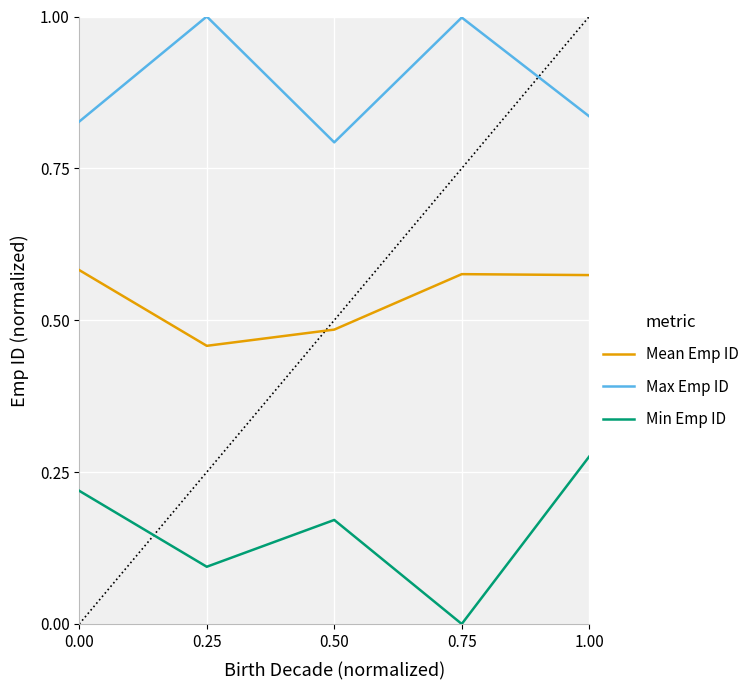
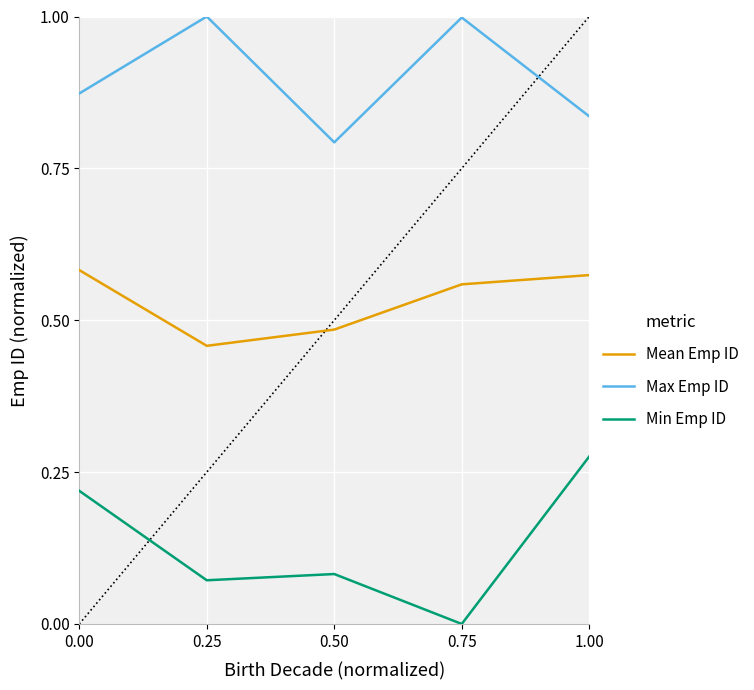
  {
    "Mean Emp ID": {
      "0.00": 0.58,
      "0.25": 0.46,
      "0.50": 0.48,
-     "0.75": 0.58,
+     "0.75": 0.56,
      "1.00": 0.57
    },
    "Max Emp ID": {
-     "0.00": 0.83,
+     "0.00": 0.87,
      "0.25": 1.00,
      "0.50": 0.79,
      "0.75": 1.00,
      "1.00": 0.84
    },
    "Min Emp ID": {
      "0.00": 0.22,
-     "0.25": 0.09,
-     "0.50": 0.17,
+     "0.25": 0.07,
+     "0.50": 0.08,
      "0.75": 0.00,
      "1.00": 0.28
    }
  }
